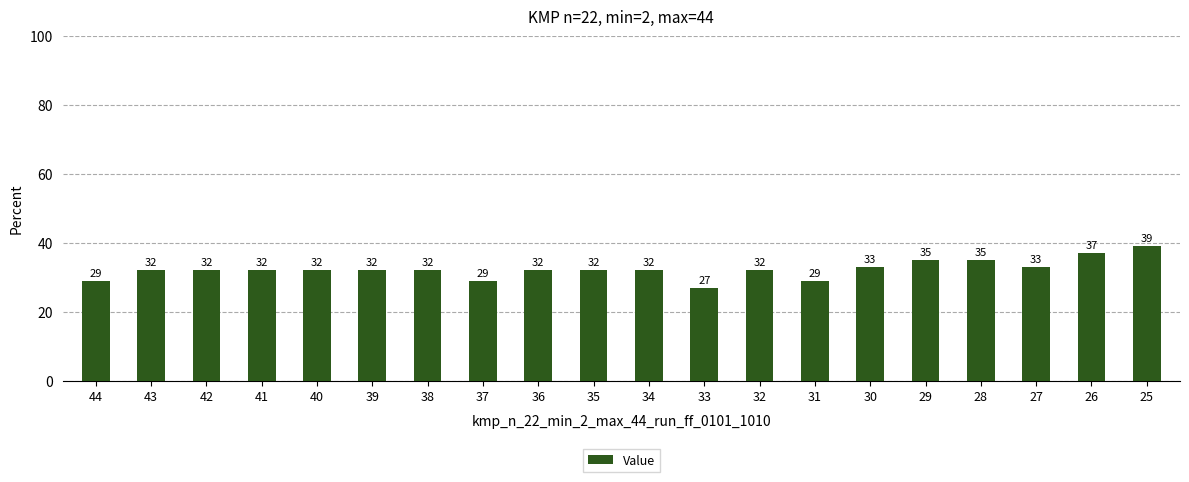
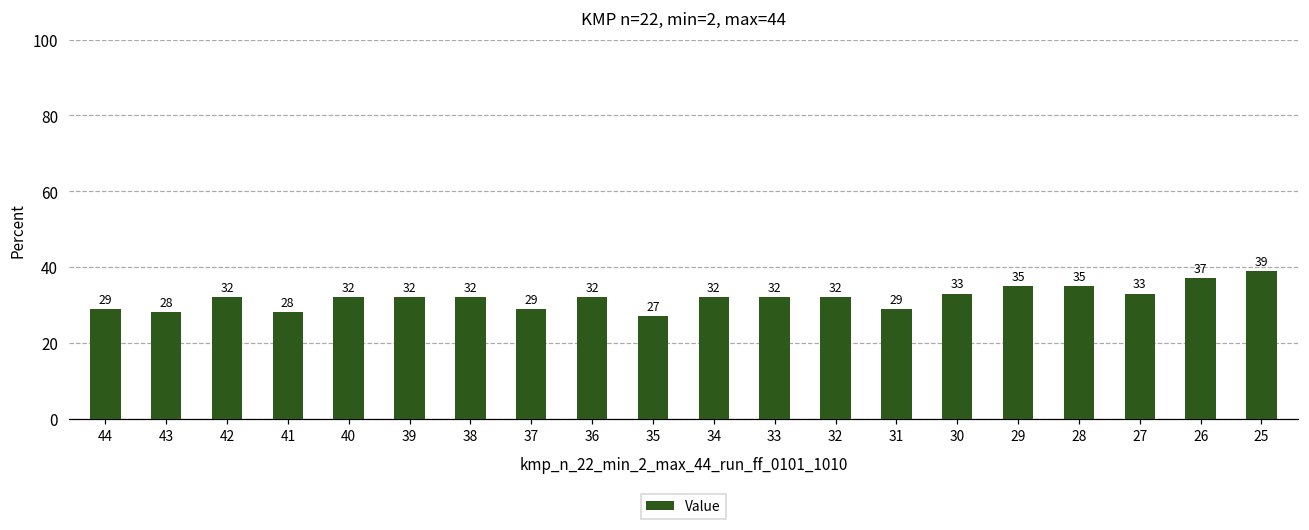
  {
    "44": 29,
-   "43": 32,
+   "43": 28,
    "42": 32,
-   "41": 32,
+   "41": 28,
    "40": 32,
    "39": 32,
    "38": 32,
    "37": 29,
    "36": 32,
-   "35": 32,
+   "35": 27,
    "34": 32,
-   "33": 27,
+   "33": 32,
    "32": 32,
    "31": 29,
    "30": 33,
    "29": 35,
    "28": 35,
    "27": 33,
    "26": 37,
    "25": 39
  }
